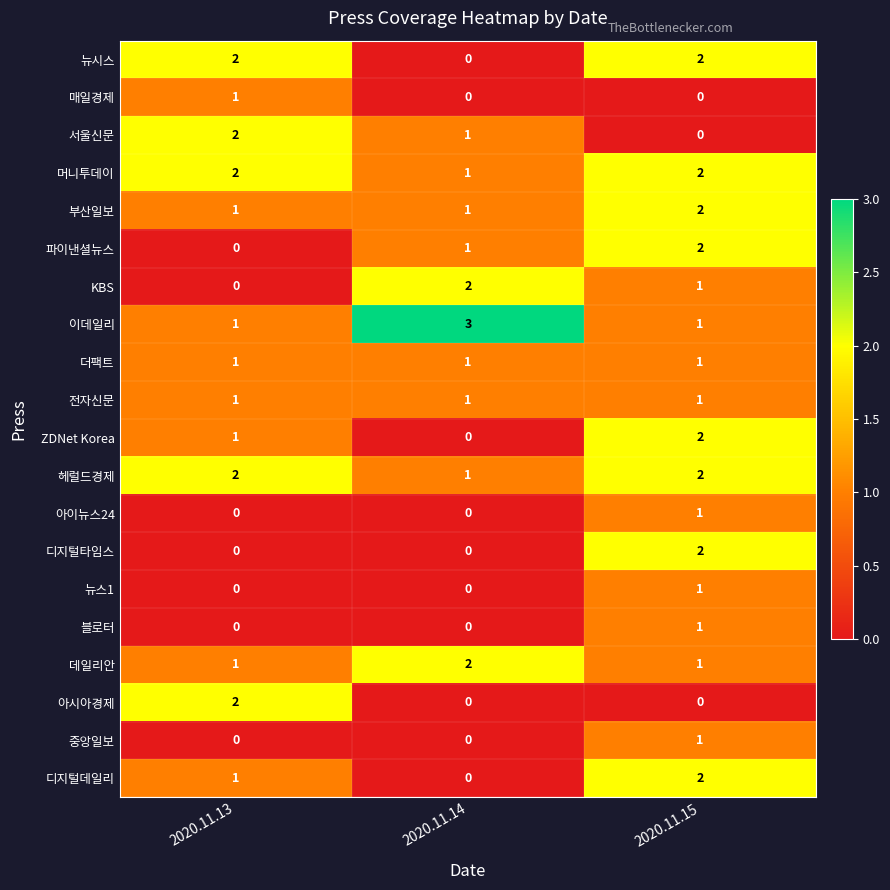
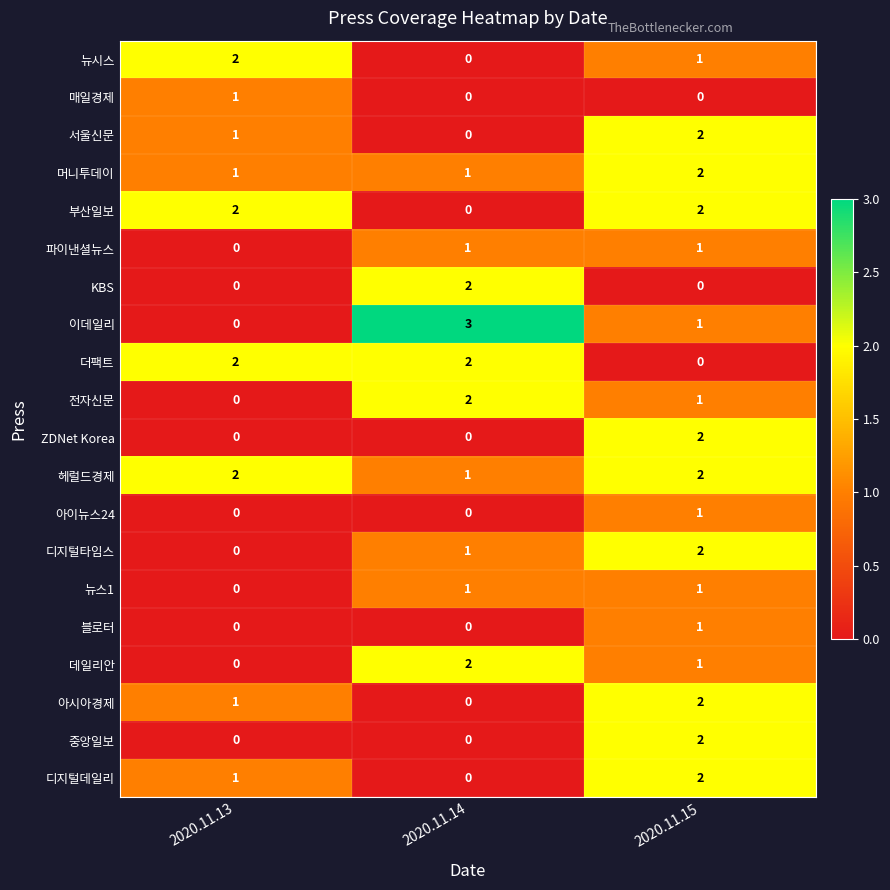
  {
    "뉴시스": {
      "2020.11.13": 2,
      "2020.11.14": 0,
-     "2020.11.15": 2
+     "2020.11.15": 1
    },
    "매일경제": {
      "2020.11.13": 1,
      "2020.11.14": 0,
      "2020.11.15": 0
    },
    "서울신문": {
-     "2020.11.13": 2,
-     "2020.11.14": 1,
-     "2020.11.15": 0
+     "2020.11.13": 1,
+     "2020.11.14": 0,
+     "2020.11.15": 2
    },
    "머니투데이": {
-     "2020.11.13": 2,
+     "2020.11.13": 1,
      "2020.11.14": 1,
      "2020.11.15": 2
    },
    "부산일보": {
-     "2020.11.13": 1,
-     "2020.11.14": 1,
+     "2020.11.13": 2,
+     "2020.11.14": 0,
      "2020.11.15": 2
    },
    "파이낸셜뉴스": {
      "2020.11.13": 0,
      "2020.11.14": 1,
-     "2020.11.15": 2
+     "2020.11.15": 1
    },
    "KBS": {
      "2020.11.13": 0,
      "2020.11.14": 2,
-     "2020.11.15": 1
+     "2020.11.15": 0
    },
    "이데일리": {
-     "2020.11.13": 1,
+     "2020.11.13": 0,
      "2020.11.14": 3,
      "2020.11.15": 1
    },
    "더팩트": {
-     "2020.11.13": 1,
-     "2020.11.14": 1,
-     "2020.11.15": 1
+     "2020.11.13": 2,
+     "2020.11.14": 2,
+     "2020.11.15": 0
    },
    "전자신문": {
-     "2020.11.13": 1,
-     "2020.11.14": 1,
+     "2020.11.13": 0,
+     "2020.11.14": 2,
      "2020.11.15": 1
    },
    "ZDNet Korea": {
-     "2020.11.13": 1,
+     "2020.11.13": 0,
      "2020.11.14": 0,
      "2020.11.15": 2
    },
    "헤럴드경제": {
      "2020.11.13": 2,
      "2020.11.14": 1,
      "2020.11.15": 2
    },
    "아이뉴스24": {
      "2020.11.13": 0,
      "2020.11.14": 0,
      "2020.11.15": 1
    },
    "디지털타임스": {
      "2020.11.13": 0,
-     "2020.11.14": 0,
+     "2020.11.14": 1,
      "2020.11.15": 2
    },
    "뉴스1": {
      "2020.11.13": 0,
-     "2020.11.14": 0,
+     "2020.11.14": 1,
      "2020.11.15": 1
    },
    "블로터": {
      "2020.11.13": 0,
      "2020.11.14": 0,
      "2020.11.15": 1
    },
    "데일리안": {
-     "2020.11.13": 1,
+     "2020.11.13": 0,
      "2020.11.14": 2,
      "2020.11.15": 1
    },
    "아시아경제": {
-     "2020.11.13": 2,
+     "2020.11.13": 1,
      "2020.11.14": 0,
-     "2020.11.15": 0
+     "2020.11.15": 2
    },
    "중앙일보": {
      "2020.11.13": 0,
      "2020.11.14": 0,
-     "2020.11.15": 1
+     "2020.11.15": 2
    },
    "디지털데일리": {
      "2020.11.13": 1,
      "2020.11.14": 0,
      "2020.11.15": 2
    }
  }
